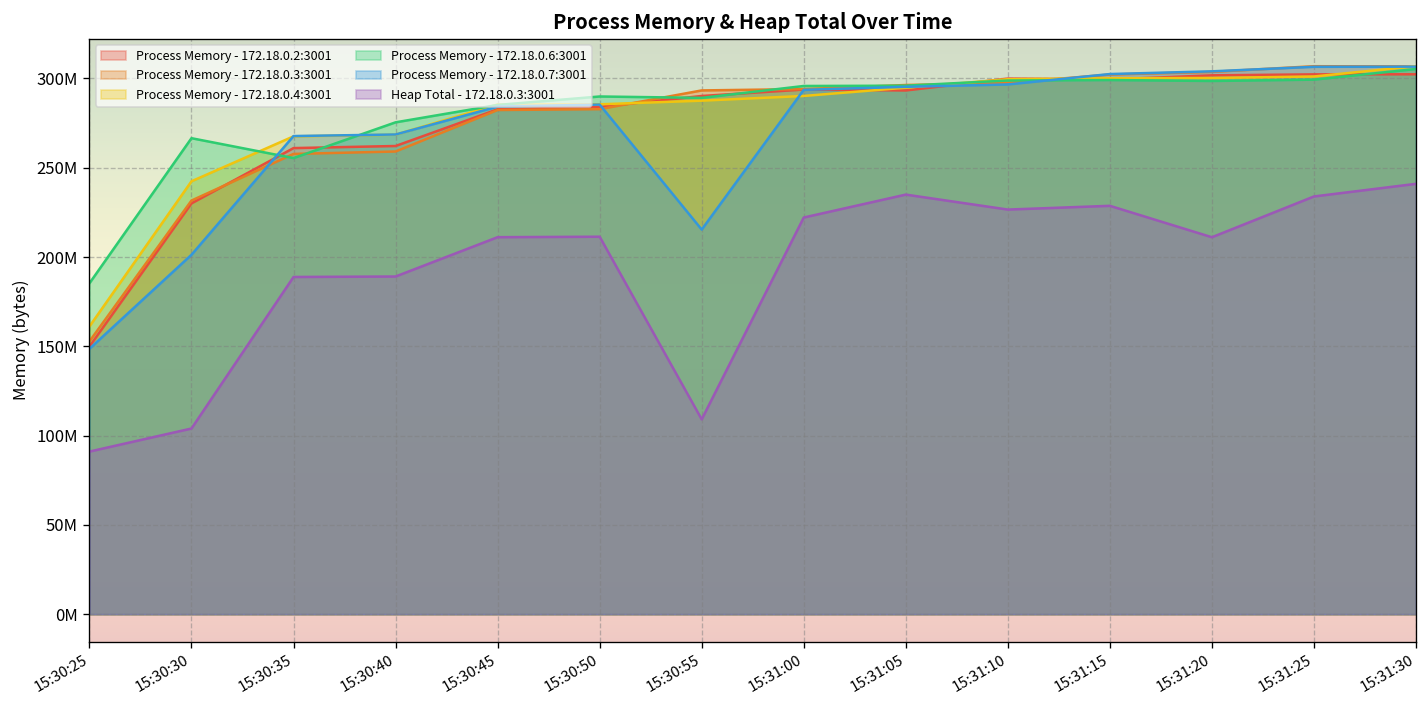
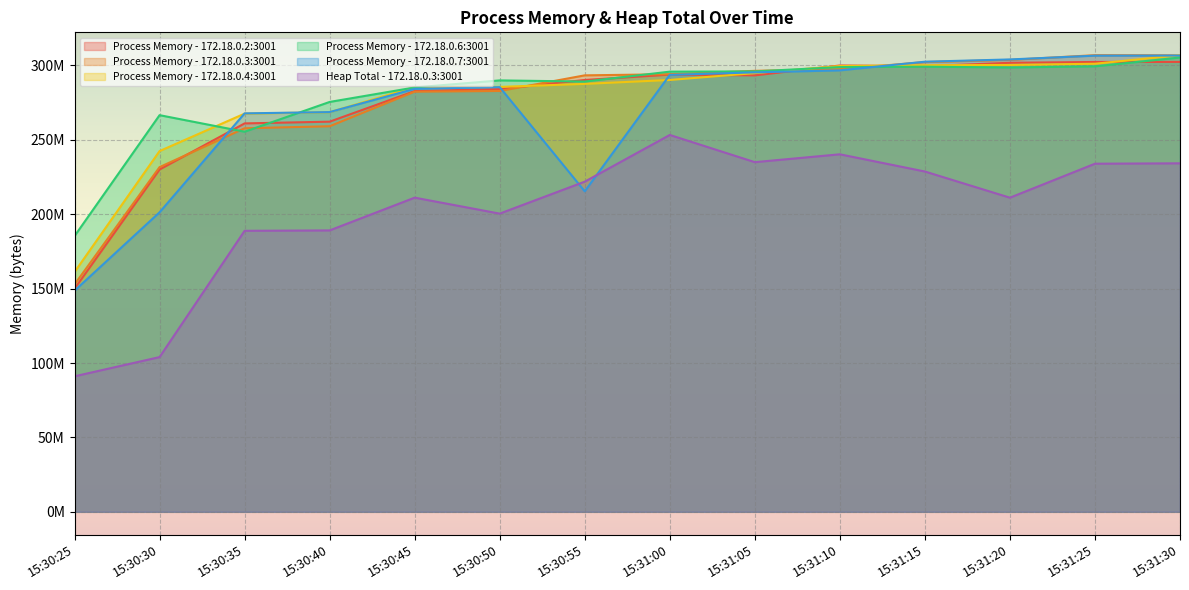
  {
    "Process Memory - 172.18.0.6:3001": {
      "15:30:25": 185000000,
      "15:30:30": 267000000,
      "15:30:35": 255000000,
      "15:30:40": 275000000,
      "15:30:50": 290000000,
      "15:31:00": 296000000,
      "15:31:25": 299000000
    },
    "Process Memory - 172.18.0.7:3001": {
      "15:30:30": 201000000,
      "15:30:55": 215000000
    },
    "Heap Total - 172.18.0.3:3001": {
      "15:30:25": 91000000,
      "15:30:30": 104000000,
      "15:30:35": 189000000,
      "15:30:40": 189000000,
      "15:30:45": 211000000,
-     "15:30:50": 211000000,
-     "15:30:55": 109000000,
-     "15:31:00": 222000000,
+     "15:30:50": 200000000,
+     "15:30:55": 222000000,
+     "15:31:00": 253000000,
      "15:31:05": 235000000,
-     "15:31:10": 227000000,
+     "15:31:10": 240000000,
      "15:31:15": 229000000,
      "15:31:20": 211000000,
      "15:31:25": 234000000,
-     "15:31:30": 241000000
+     "15:31:30": 234000000
    }
  }
